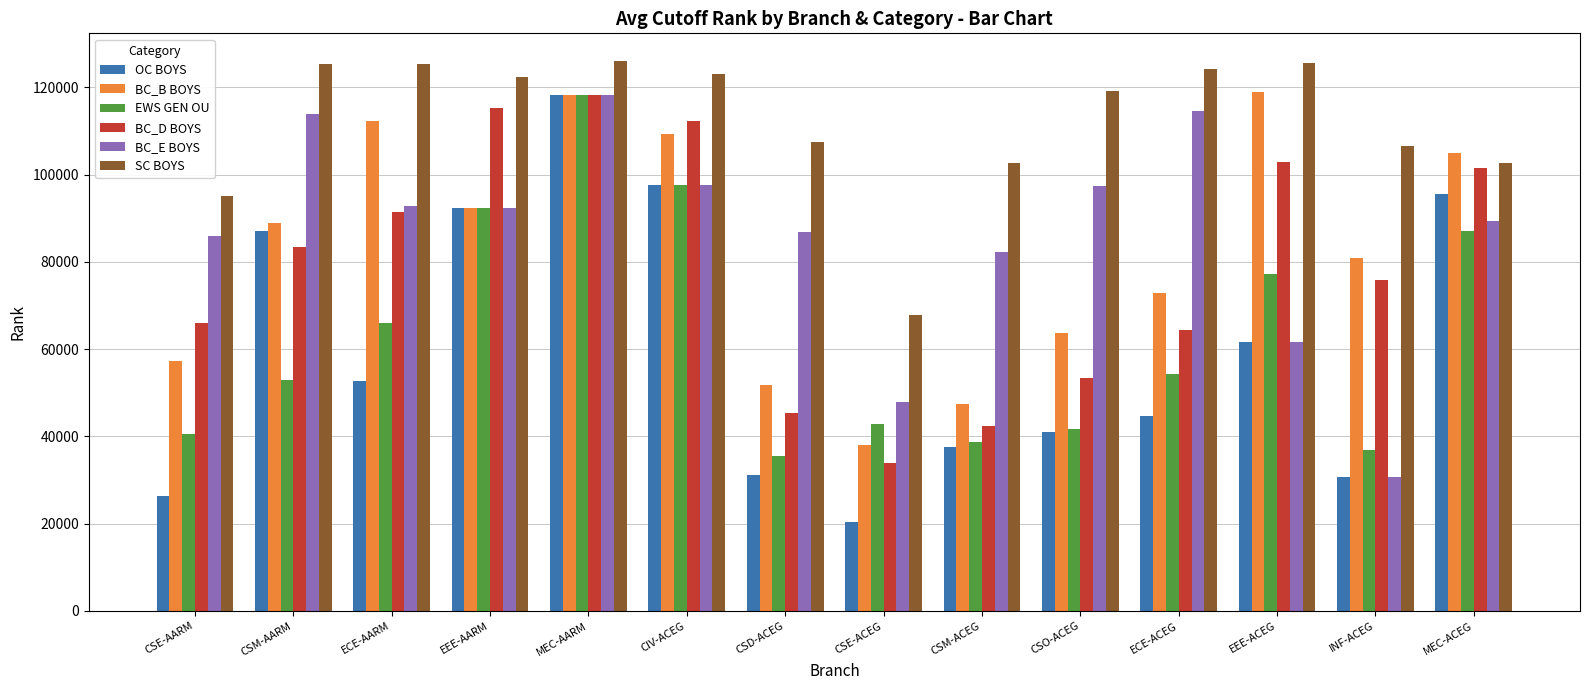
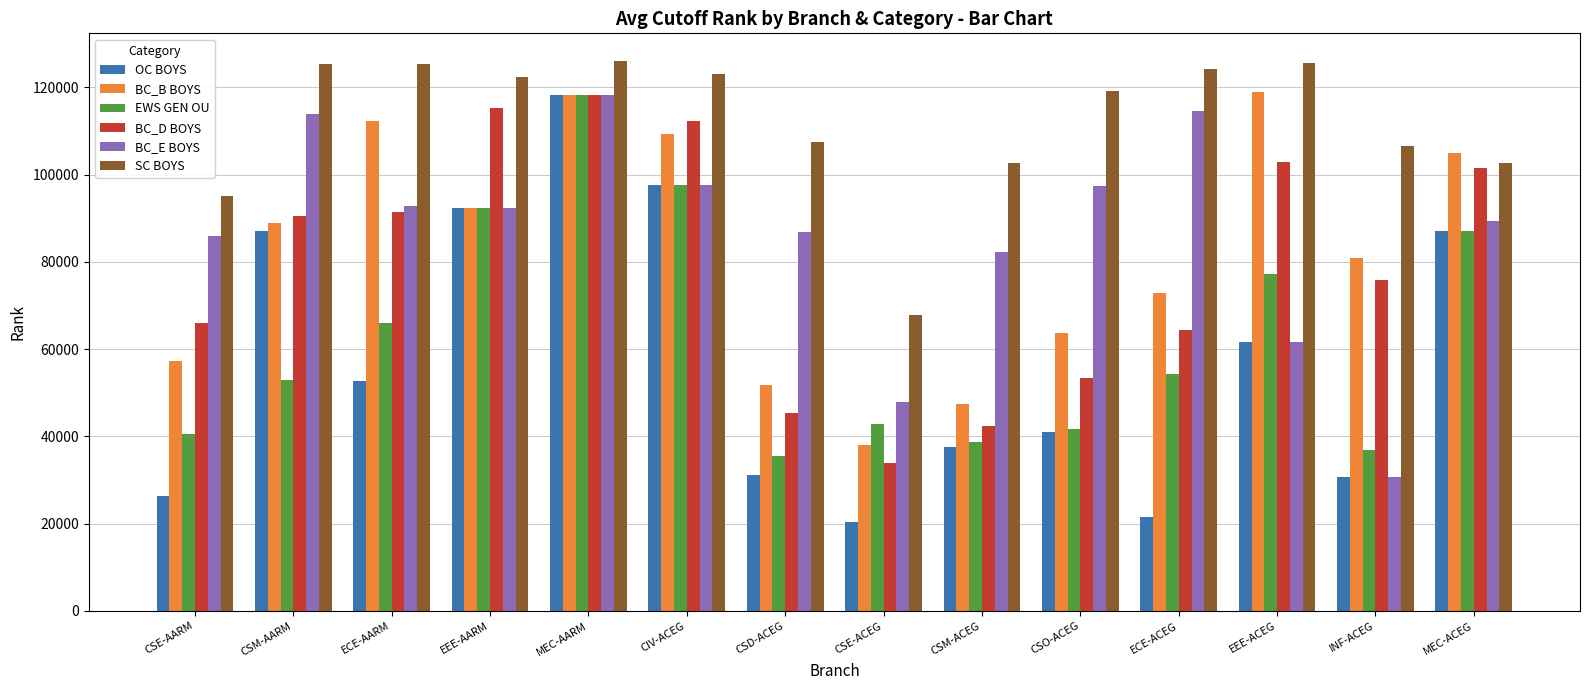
  {
    "OC BOYS": {
      "CSE-AARM": 26000,
      "CSM-AARM": 87000,
      "ECE-AARM": 53000,
      "EEE-AARM": 92000,
      "MEC-AARM": 118000,
      "CIV-ACEG": 98000,
      "CSD-ACEG": 31000,
      "CSE-ACEG": 20000,
      "CSM-ACEG": 38000,
      "CSO-ACEG": 41000,
-     "ECE-ACEG": 45000,
+     "ECE-ACEG": 22000,
      "EEE-ACEG": 62000,
      "INF-ACEG": 31000,
-     "MEC-ACEG": 96000
+     "MEC-ACEG": 87000
    },
    "BC_B BOYS": {
      "CSE-AARM": 57000,
      "CSM-AARM": 89000,
      "ECE-AARM": 112000,
      "EEE-AARM": 92000,
      "MEC-AARM": 118000,
      "CIV-ACEG": 109000,
      "CSD-ACEG": 52000,
      "CSE-ACEG": 38000,
      "CSM-ACEG": 47000,
      "CSO-ACEG": 64000,
      "ECE-ACEG": 73000,
      "EEE-ACEG": 119000,
      "INF-ACEG": 81000,
      "MEC-ACEG": 105000
    },
    "EWS GEN OU": {
      "CSE-AARM": 41000,
      "CSM-AARM": 53000,
      "ECE-AARM": 66000,
      "EEE-AARM": 92000,
      "MEC-AARM": 118000,
      "CIV-ACEG": 98000,
      "CSD-ACEG": 36000,
      "CSE-ACEG": 43000,
      "CSM-ACEG": 39000,
      "CSO-ACEG": 42000,
      "ECE-ACEG": 54000,
      "EEE-ACEG": 77000,
      "INF-ACEG": 37000,
      "MEC-ACEG": 87000
    },
    "BC_D BOYS": {
      "CSE-AARM": 66000,
-     "CSM-AARM": 83000,
+     "CSM-AARM": 91000,
      "ECE-AARM": 91000,
      "EEE-AARM": 115000,
      "MEC-AARM": 118000,
      "CIV-ACEG": 112000,
      "CSD-ACEG": 45000,
      "CSE-ACEG": 34000,
      "CSM-ACEG": 42000,
      "CSO-ACEG": 54000,
      "ECE-ACEG": 64000,
      "EEE-ACEG": 103000,
      "INF-ACEG": 76000,
      "MEC-ACEG": 102000
    },
    "BC_E BOYS": {
      "CSE-AARM": 86000,
      "CSM-AARM": 114000,
      "ECE-AARM": 93000,
      "EEE-AARM": 92000,
      "MEC-AARM": 118000,
      "CIV-ACEG": 98000,
      "CSD-ACEG": 87000,
      "CSE-ACEG": 48000,
      "CSM-ACEG": 82000,
      "CSO-ACEG": 97000,
      "ECE-ACEG": 115000,
      "EEE-ACEG": 62000,
      "INF-ACEG": 31000,
      "MEC-ACEG": 89000
    },
    "SC BOYS": {
      "CSE-AARM": 95000,
      "CSM-AARM": 125000,
      "ECE-AARM": 125000,
      "EEE-AARM": 122000,
      "MEC-AARM": 126000,
      "CIV-ACEG": 123000,
      "CSD-ACEG": 107000,
      "CSE-ACEG": 68000,
      "CSM-ACEG": 103000,
      "CSO-ACEG": 119000,
      "ECE-ACEG": 124000,
      "EEE-ACEG": 126000,
      "INF-ACEG": 107000,
      "MEC-ACEG": 103000
    }
  }
